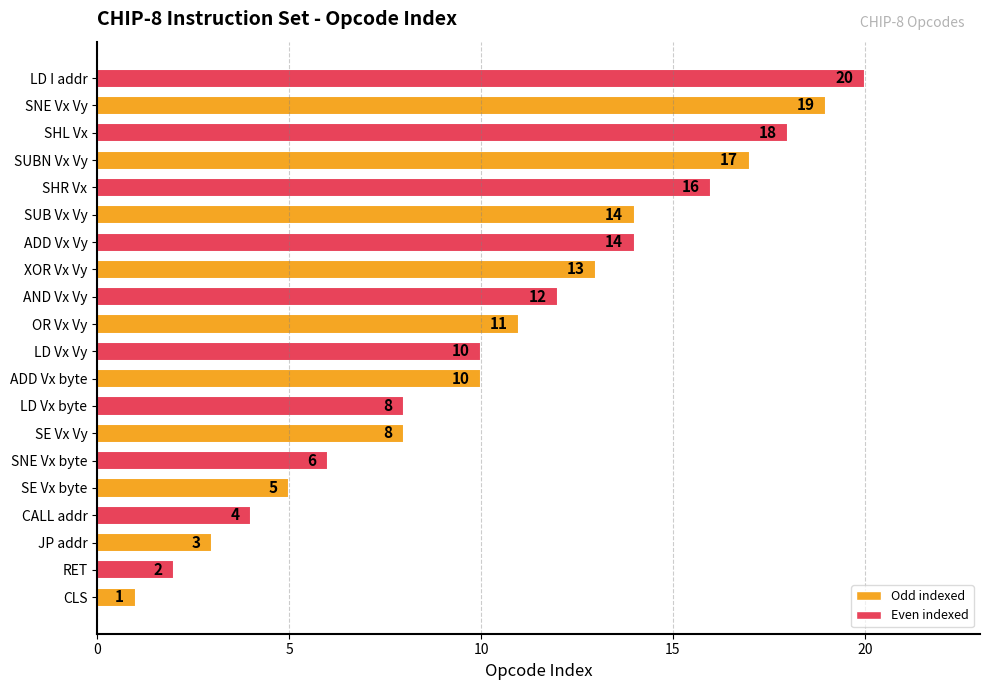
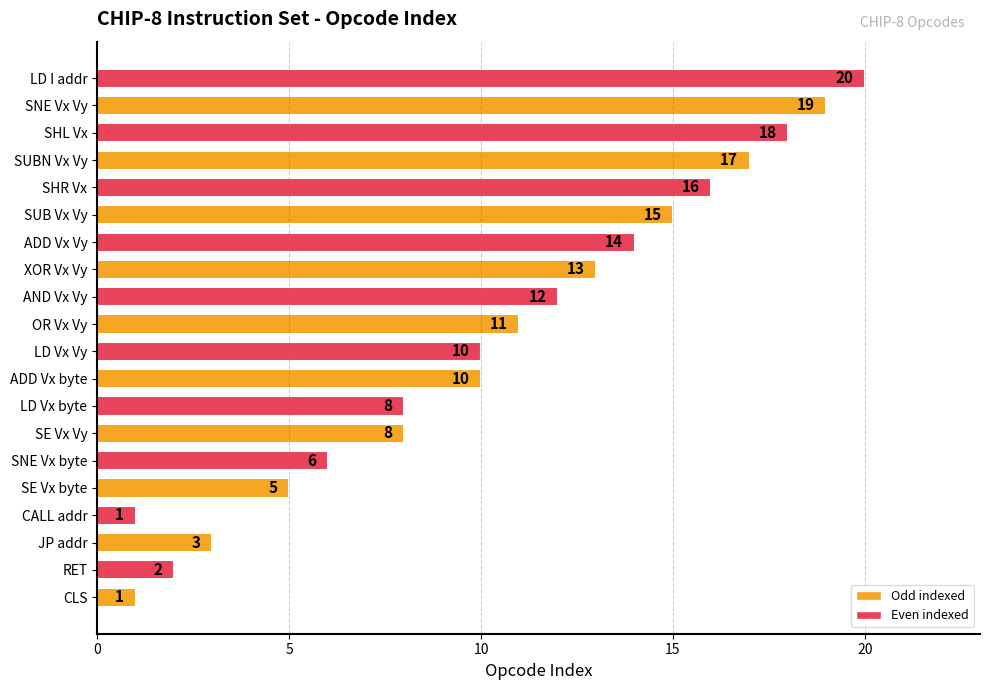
  {
    "LD I addr": 20,
    "SNE Vx Vy": 19,
    "SHL Vx": 18,
    "SUBN Vx Vy": 17,
    "SHR Vx": 16,
-   "SUB Vx Vy": 14,
+   "SUB Vx Vy": 15,
    "ADD Vx Vy": 14,
    "XOR Vx Vy": 13,
    "AND Vx Vy": 12,
    "OR Vx Vy": 11,
    "LD Vx Vy": 10,
    "ADD Vx byte": 10,
    "LD Vx byte": 8,
    "SE Vx Vy": 8,
    "SNE Vx byte": 6,
    "SE Vx byte": 5,
-   "CALL addr": 4,
+   "CALL addr": 1,
    "JP addr": 3,
    "RET": 2,
    "CLS": 1
  }
